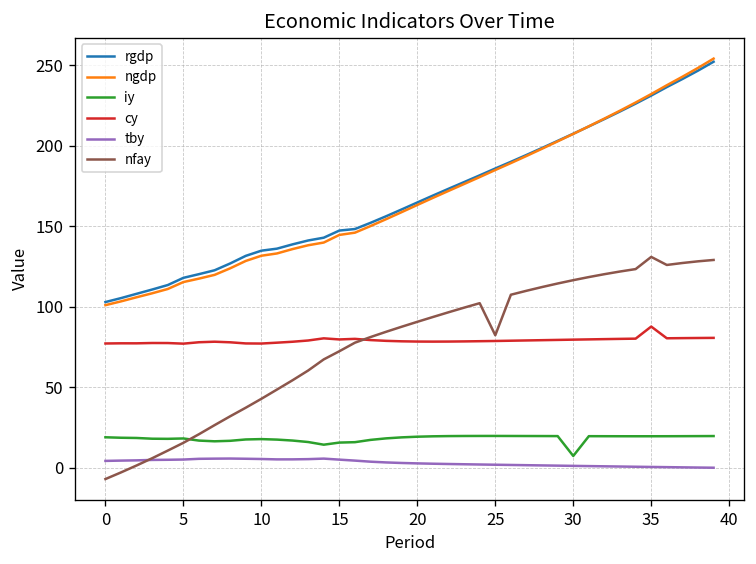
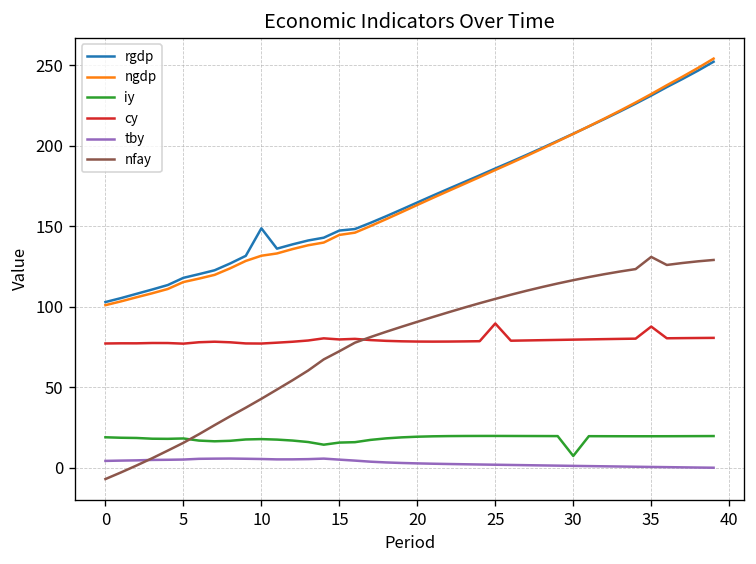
  {
    "rgdp": {
      "0": 103,
      "5": 118,
-     "10": 135,
+     "10": 149,
      "15": 147
    },
    "ngdp": {
      "0": 101,
      "5": 115,
      "10": 132,
      "15": 144
    },
    "iy": {
      "0": 19,
      "5": 18,
      "10": 18,
      "15": 16,
      "20": 19,
      "25": 20,
      "30": 7,
      "35": 19
    },
    "cy": {
      "0": 77,
      "5": 77,
      "10": 77,
      "15": 80,
      "20": 78,
-     "25": 79,
+     "25": 89,
      "30": 79,
      "35": 88
    },
    "tby": {
      "0": 4,
      "5": 5,
      "10": 5,
      "15": 5,
      "20": 3,
      "25": 2,
      "30": 1,
      "35": 0
    },
    "nfay": {
      "0": -7,
      "5": 15,
      "10": 43,
      "15": 72,
      "20": 91,
-     "25": 82,
+     "25": 105,
      "30": 116,
      "35": 131
    }
  }
